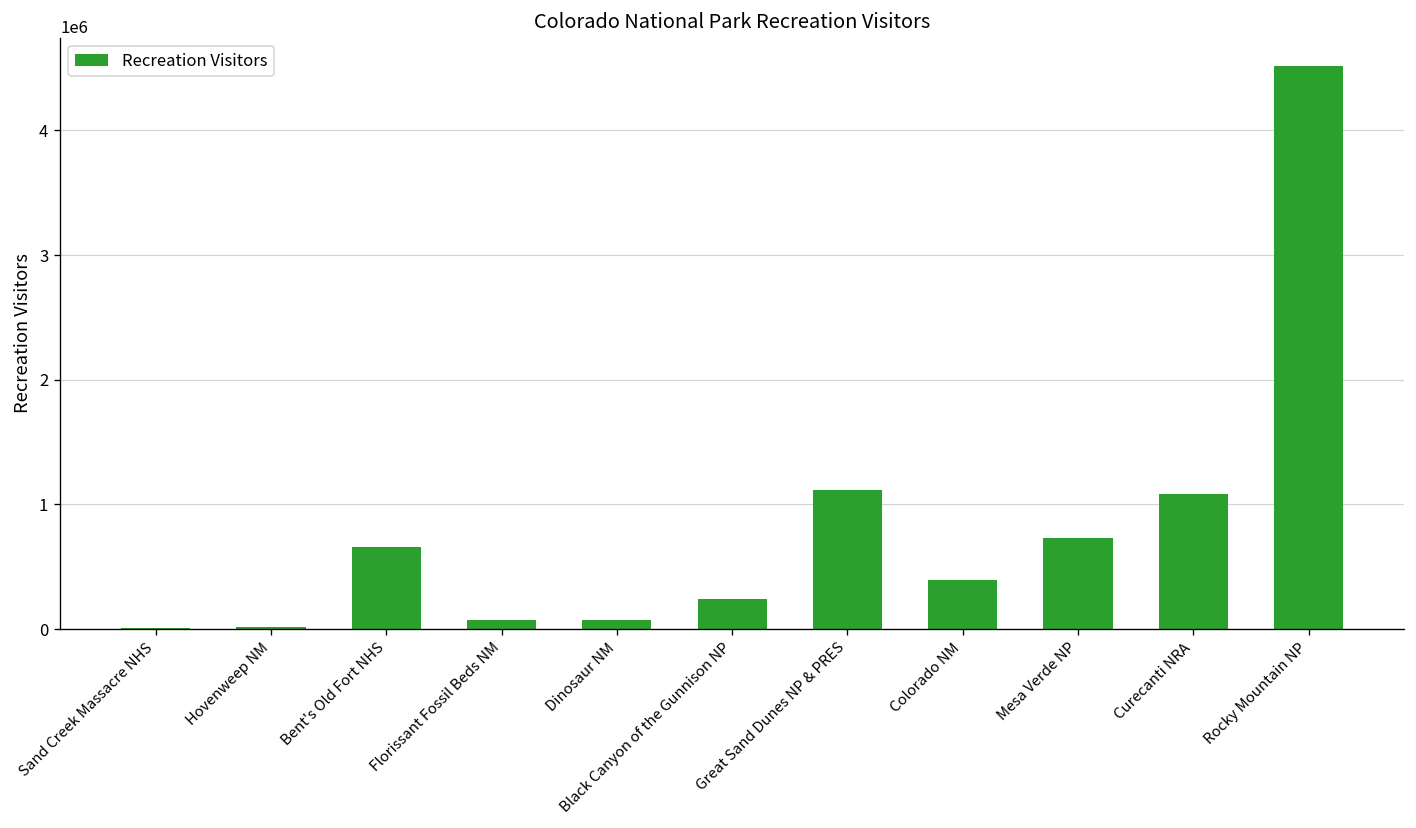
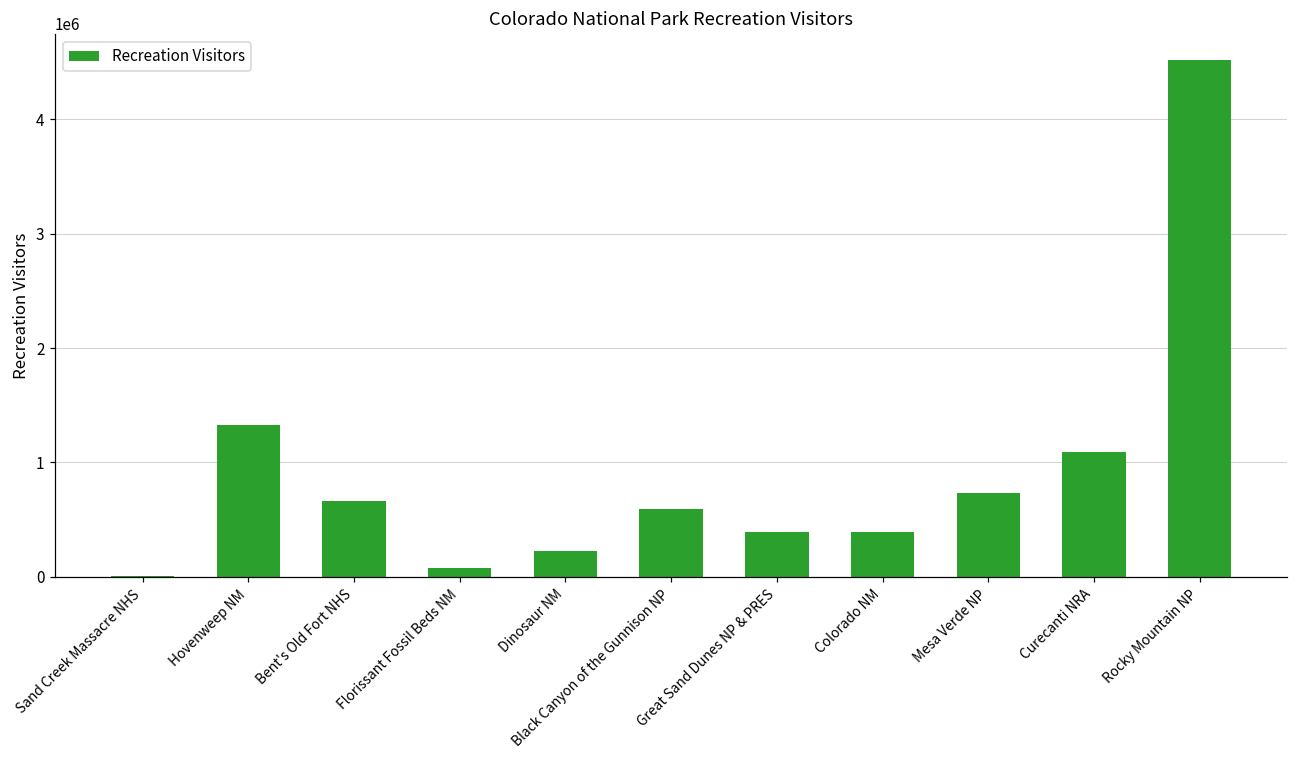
  {
-   "Hovenweep NM": 20000,
+   "Hovenweep NM": 1330000,
    "Bent's Old Fort NHS": 660000,
    "Florissant Fossil Beds NM": 70000,
-   "Dinosaur NM": 80000,
-   "Black Canyon of the Gunnison NP": 240000,
-   "Great Sand Dunes NP & PRES": 1120000,
+   "Dinosaur NM": 230000,
+   "Black Canyon of the Gunnison NP": 600000,
+   "Great Sand Dunes NP & PRES": 390000,
    "Colorado NM": 390000,
    "Mesa Verde NP": 730000,
    "Curecanti NRA": 1090000,
    "Rocky Mountain NP": 4520000
  }
